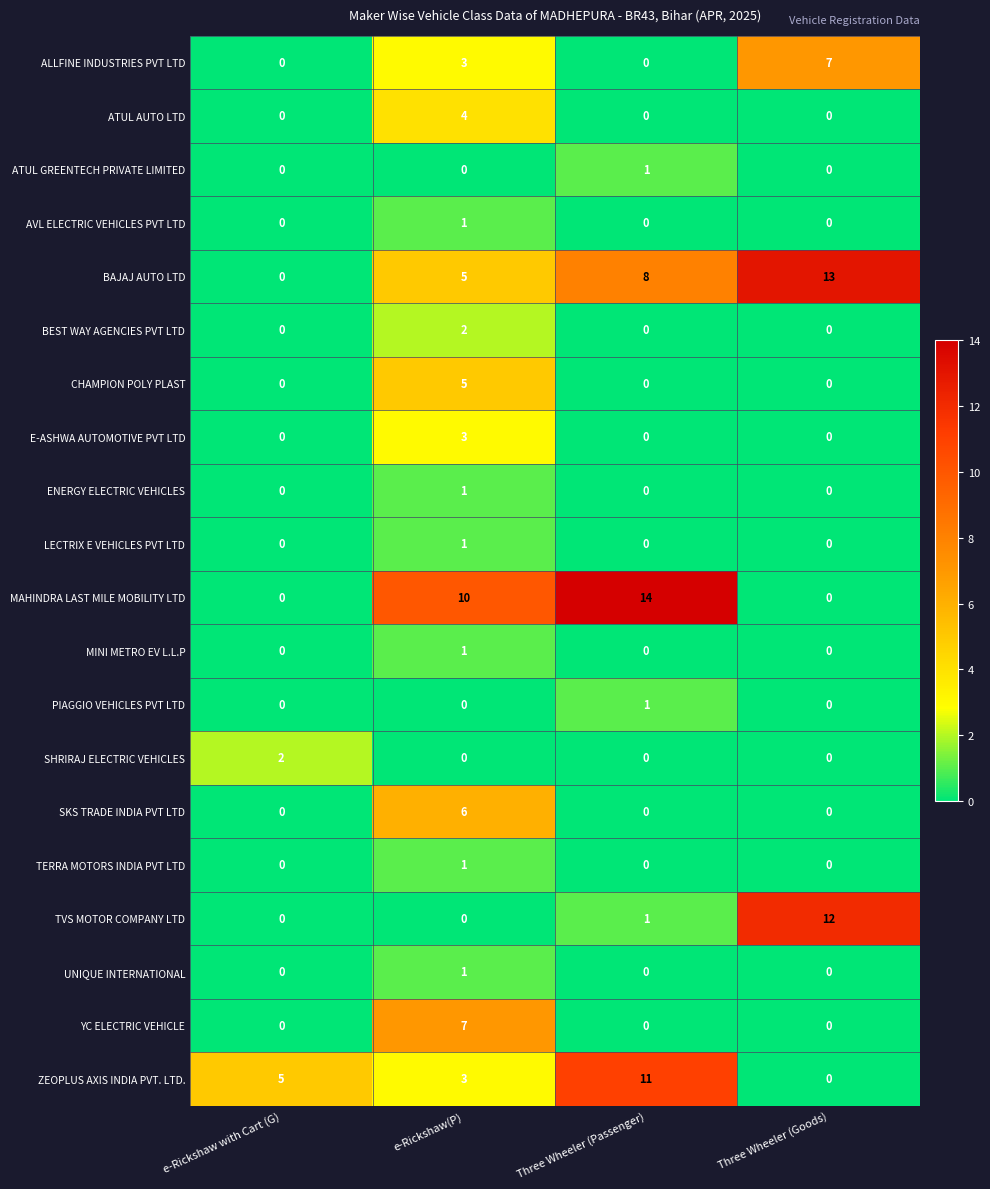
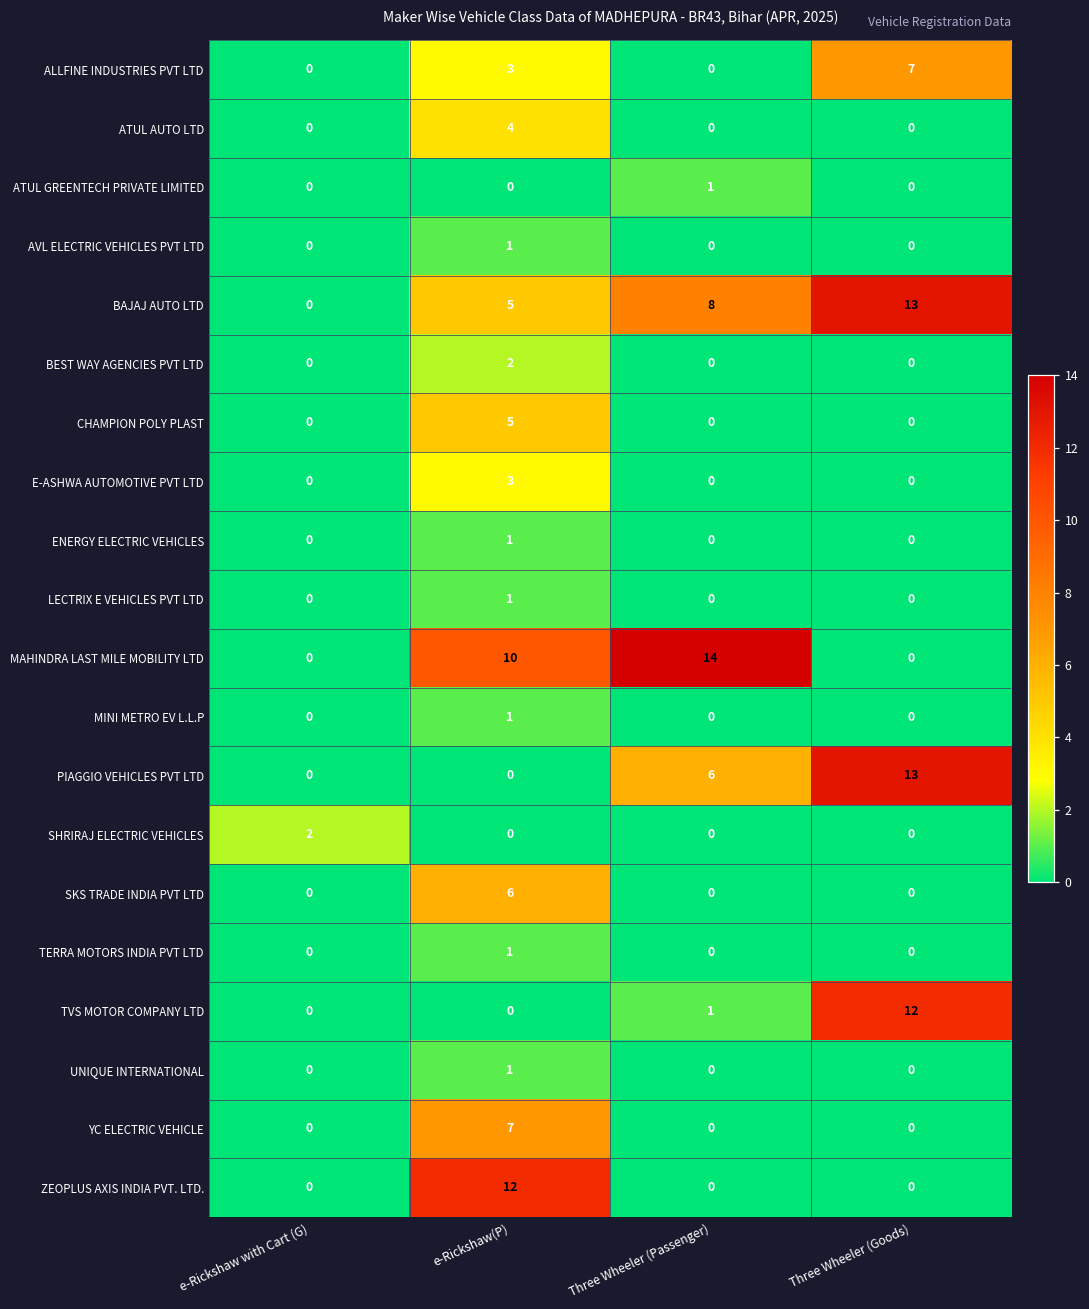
  {
    "ALLFINE INDUSTRIES PVT LTD": {
      "e-Rickshaw with Cart (G)": 0,
      "e-Rickshaw(P)": 3,
      "Three Wheeler (Passenger)": 0,
      "Three Wheeler (Goods)": 7
    },
    "ATUL AUTO LTD": {
      "e-Rickshaw with Cart (G)": 0,
      "e-Rickshaw(P)": 4,
      "Three Wheeler (Passenger)": 0,
      "Three Wheeler (Goods)": 0
    },
    "ATUL GREENTECH PRIVATE LIMITED": {
      "e-Rickshaw with Cart (G)": 0,
      "e-Rickshaw(P)": 0,
      "Three Wheeler (Passenger)": 1,
      "Three Wheeler (Goods)": 0
    },
    "AVL ELECTRIC VEHICLES PVT LTD": {
      "e-Rickshaw with Cart (G)": 0,
      "e-Rickshaw(P)": 1,
      "Three Wheeler (Passenger)": 0,
      "Three Wheeler (Goods)": 0
    },
    "BAJAJ AUTO LTD": {
      "e-Rickshaw with Cart (G)": 0,
      "e-Rickshaw(P)": 5,
      "Three Wheeler (Passenger)": 8,
      "Three Wheeler (Goods)": 13
    },
    "BEST WAY AGENCIES PVT LTD": {
      "e-Rickshaw with Cart (G)": 0,
      "e-Rickshaw(P)": 2,
      "Three Wheeler (Passenger)": 0,
      "Three Wheeler (Goods)": 0
    },
    "CHAMPION POLY PLAST": {
      "e-Rickshaw with Cart (G)": 0,
      "e-Rickshaw(P)": 5,
      "Three Wheeler (Passenger)": 0,
      "Three Wheeler (Goods)": 0
    },
    "E-ASHWA AUTOMOTIVE PVT LTD": {
      "e-Rickshaw with Cart (G)": 0,
      "e-Rickshaw(P)": 3,
      "Three Wheeler (Passenger)": 0,
      "Three Wheeler (Goods)": 0
    },
    "ENERGY ELECTRIC VEHICLES": {
      "e-Rickshaw with Cart (G)": 0,
      "e-Rickshaw(P)": 1,
      "Three Wheeler (Passenger)": 0,
      "Three Wheeler (Goods)": 0
    },
    "LECTRIX E VEHICLES PVT LTD": {
      "e-Rickshaw with Cart (G)": 0,
      "e-Rickshaw(P)": 1,
      "Three Wheeler (Passenger)": 0,
      "Three Wheeler (Goods)": 0
    },
    "MAHINDRA LAST MILE MOBILITY LTD": {
      "e-Rickshaw with Cart (G)": 0,
      "e-Rickshaw(P)": 10,
      "Three Wheeler (Passenger)": 14,
      "Three Wheeler (Goods)": 0
    },
    "MINI METRO EV L.L.P": {
      "e-Rickshaw with Cart (G)": 0,
      "e-Rickshaw(P)": 1,
      "Three Wheeler (Passenger)": 0,
      "Three Wheeler (Goods)": 0
    },
    "PIAGGIO VEHICLES PVT LTD": {
      "e-Rickshaw with Cart (G)": 0,
      "e-Rickshaw(P)": 0,
-     "Three Wheeler (Passenger)": 1,
-     "Three Wheeler (Goods)": 0
+     "Three Wheeler (Passenger)": 6,
+     "Three Wheeler (Goods)": 13
    },
    "SHRIRAJ ELECTRIC VEHICLES": {
      "e-Rickshaw with Cart (G)": 2,
      "e-Rickshaw(P)": 0,
      "Three Wheeler (Passenger)": 0,
      "Three Wheeler (Goods)": 0
    },
    "SKS TRADE INDIA PVT LTD": {
      "e-Rickshaw with Cart (G)": 0,
      "e-Rickshaw(P)": 6,
      "Three Wheeler (Passenger)": 0,
      "Three Wheeler (Goods)": 0
    },
    "TERRA MOTORS INDIA PVT LTD": {
      "e-Rickshaw with Cart (G)": 0,
      "e-Rickshaw(P)": 1,
      "Three Wheeler (Passenger)": 0,
      "Three Wheeler (Goods)": 0
    },
    "TVS MOTOR COMPANY LTD": {
      "e-Rickshaw with Cart (G)": 0,
      "e-Rickshaw(P)": 0,
      "Three Wheeler (Passenger)": 1,
      "Three Wheeler (Goods)": 12
    },
    "UNIQUE INTERNATIONAL": {
      "e-Rickshaw with Cart (G)": 0,
      "e-Rickshaw(P)": 1,
      "Three Wheeler (Passenger)": 0,
      "Three Wheeler (Goods)": 0
    },
    "YC ELECTRIC VEHICLE": {
      "e-Rickshaw with Cart (G)": 0,
      "e-Rickshaw(P)": 7,
      "Three Wheeler (Passenger)": 0,
      "Three Wheeler (Goods)": 0
    },
    "ZEOPLUS AXIS INDIA PVT. LTD.": {
-     "e-Rickshaw with Cart (G)": 5,
-     "e-Rickshaw(P)": 3,
-     "Three Wheeler (Passenger)": 11,
+     "e-Rickshaw with Cart (G)": 0,
+     "e-Rickshaw(P)": 12,
+     "Three Wheeler (Passenger)": 0,
      "Three Wheeler (Goods)": 0
    }
  }
